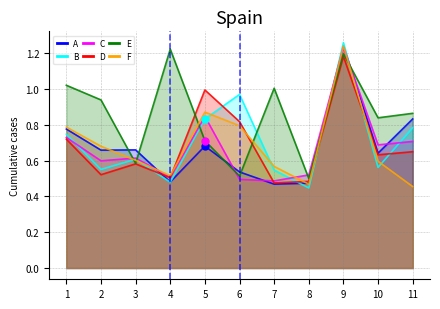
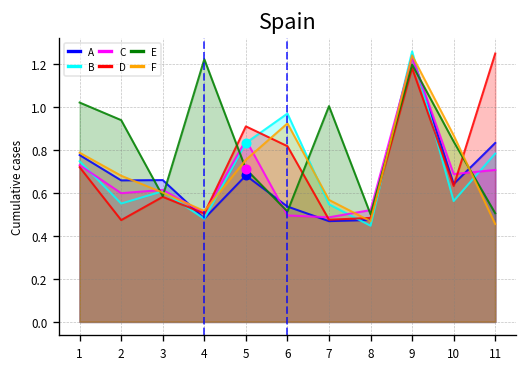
  {
    "D": {
-     "2": 0.52,
-     "5": 0.99,
+     "2": 0.47,
+     "5": 0.91,
      "6": 0.82,
      "9": 1.18,
-     "11": 0.65
+     "11": 1.25
    },
    "E": {
      "1": 1.02,
      "2": 0.94,
      "4": 1.22,
      "6": 0.51,
      "7": 1.00,
      "8": 0.50,
      "9": 1.20,
      "10": 0.84,
-     "11": 0.86
+     "11": 0.51
    },
    "F": {
      "2": 0.68,
-     "5": 0.87,
-     "6": 0.79,
+     "5": 0.75,
+     "6": 0.92,
      "7": 0.57,
-     "10": 0.60,
+     "10": 0.87,
      "11": 0.45
    }
  }
